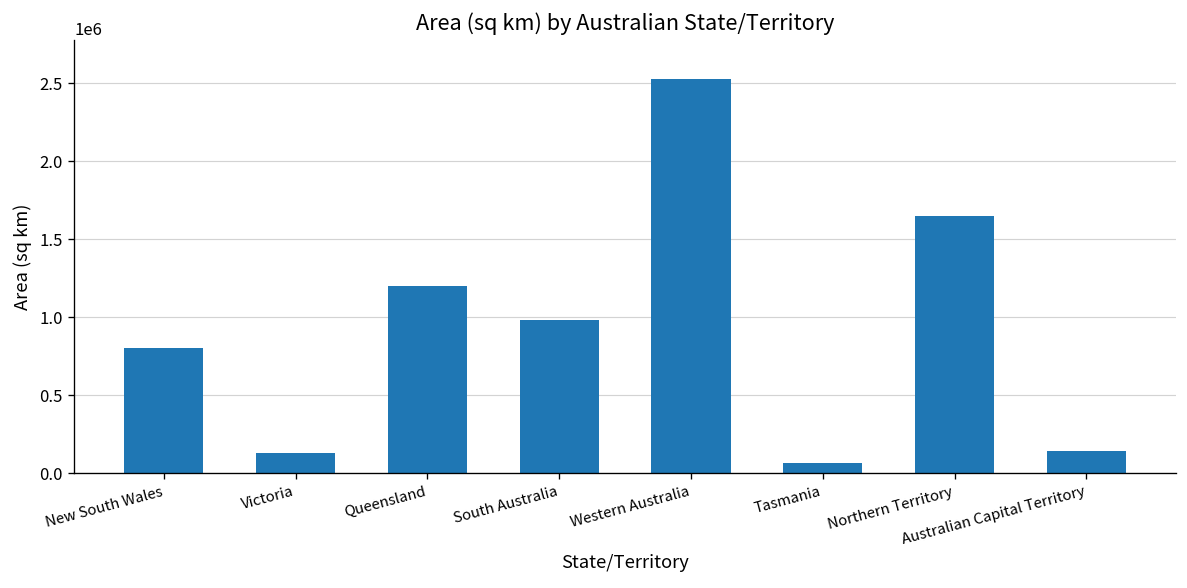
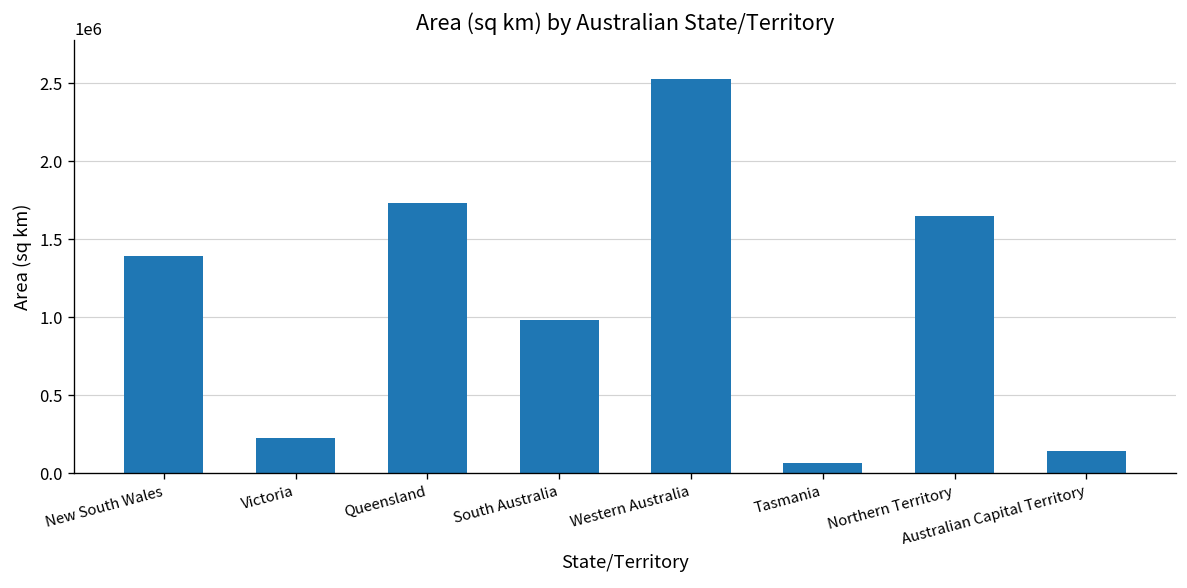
  {
-   "New South Wales": 800000,
-   "Victoria": 130000,
-   "Queensland": 1200000,
+   "New South Wales": 1390000,
+   "Victoria": 230000,
+   "Queensland": 1730000,
    "South Australia": 980000,
    "Western Australia": 2530000,
    "Tasmania": 70000,
    "Northern Territory": 1650000,
    "Australian Capital Territory": 150000
  }
